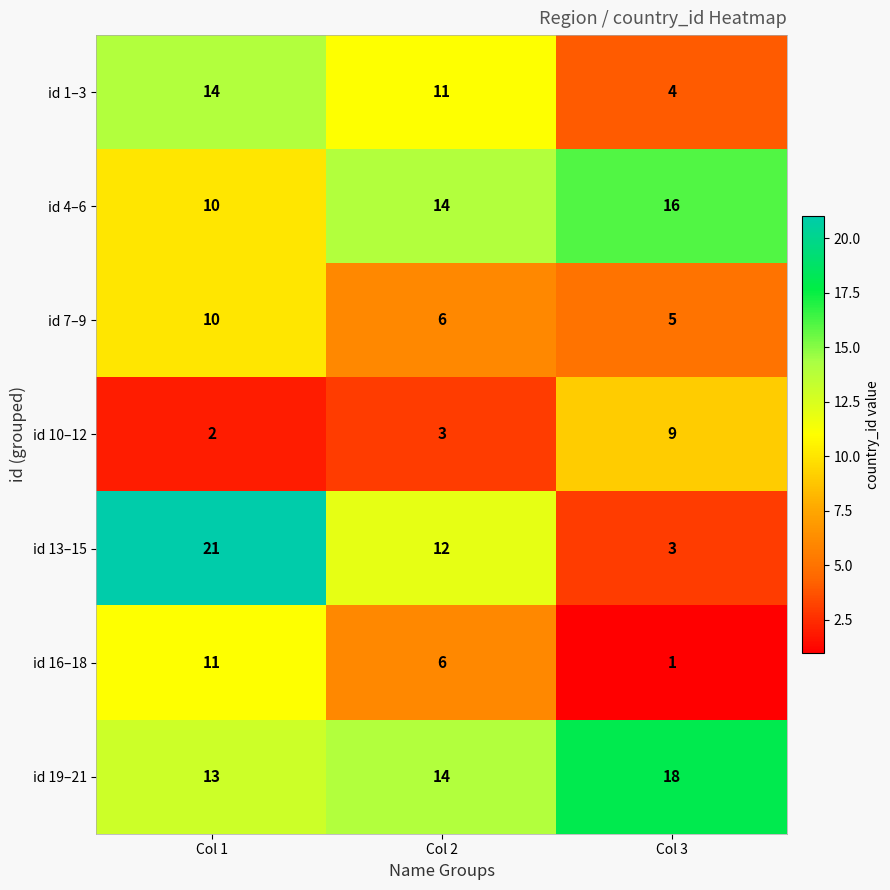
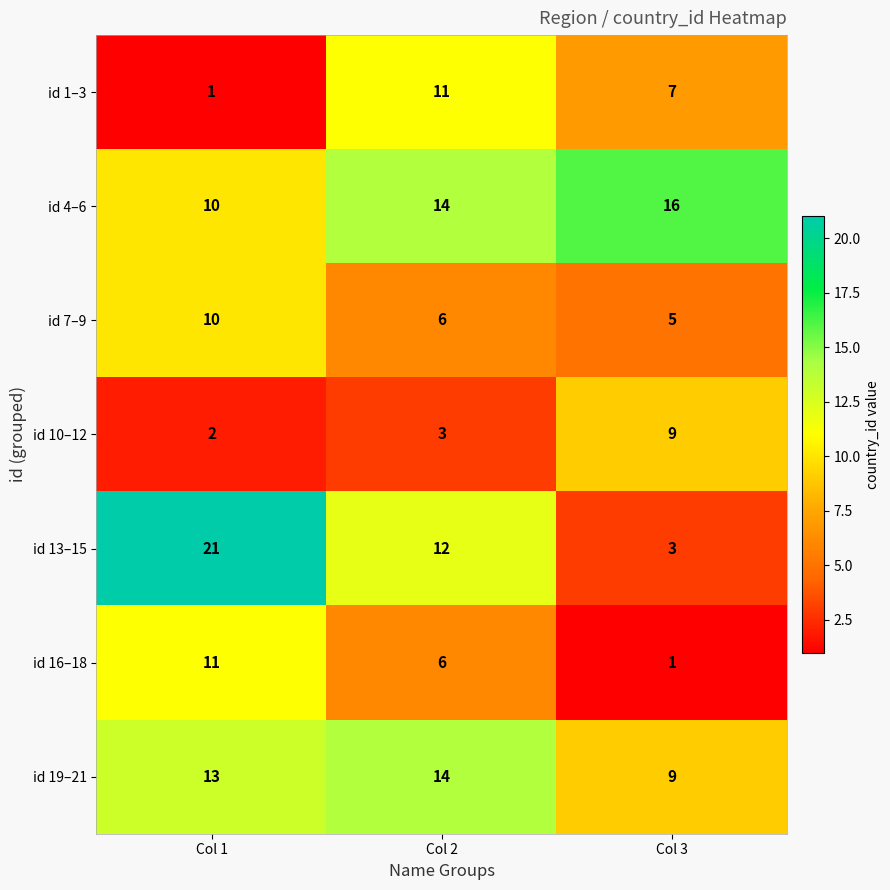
  {
    "id 1–3": {
-     "Col 1": 14,
+     "Col 1": 1,
      "Col 2": 11,
-     "Col 3": 4
+     "Col 3": 7
    },
    "id 4–6": {
      "Col 1": 10,
      "Col 2": 14,
      "Col 3": 16
    },
    "id 7–9": {
      "Col 1": 10,
      "Col 2": 6,
      "Col 3": 5
    },
    "id 10–12": {
      "Col 1": 2,
      "Col 2": 3,
      "Col 3": 9
    },
    "id 13–15": {
      "Col 1": 21,
      "Col 2": 12,
      "Col 3": 3
    },
    "id 16–18": {
      "Col 1": 11,
      "Col 2": 6,
      "Col 3": 1
    },
    "id 19–21": {
      "Col 1": 13,
      "Col 2": 14,
-     "Col 3": 18
+     "Col 3": 9
    }
  }
